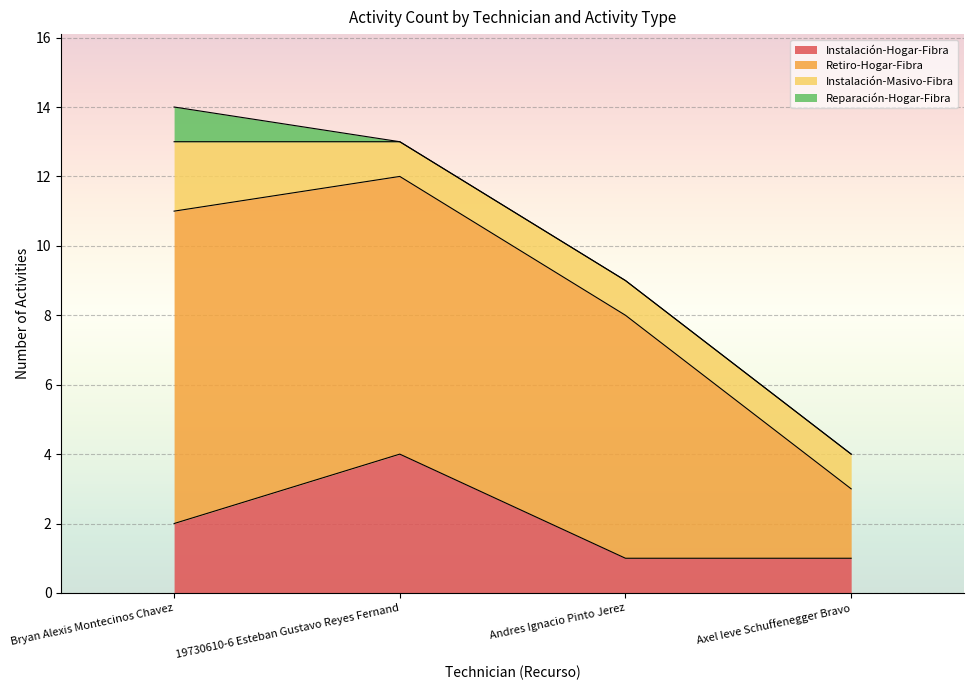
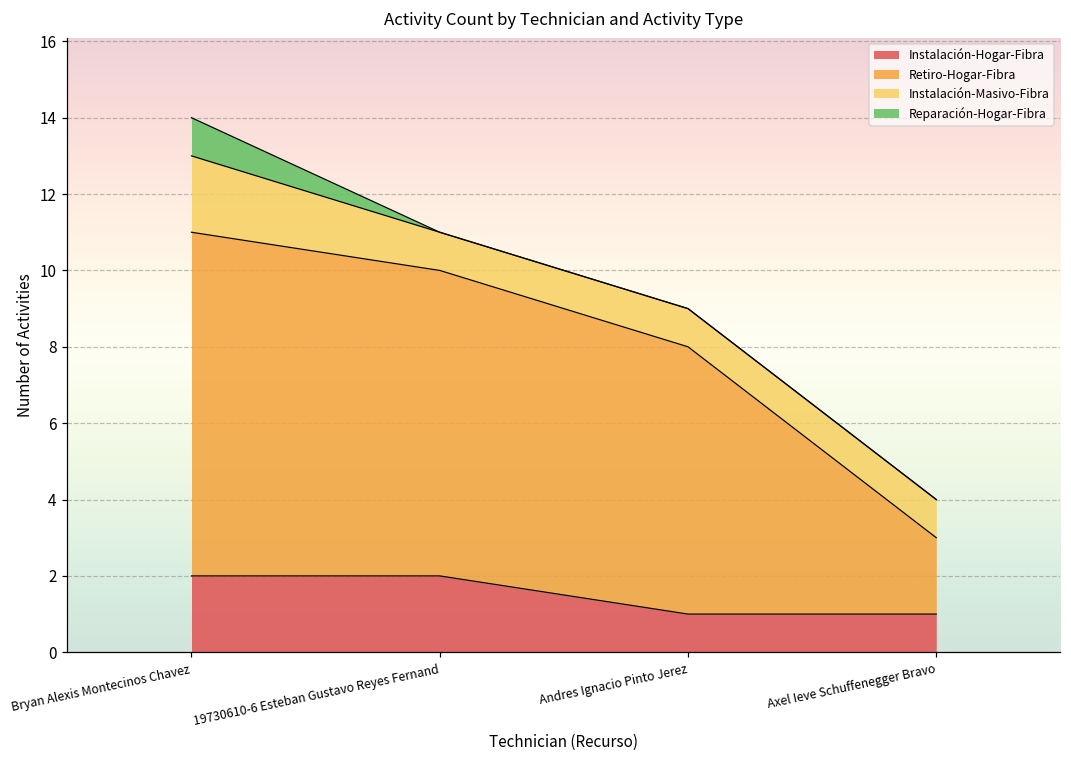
  {
    "Instalación-Hogar-Fibra": {
      "Bryan Alexis Montecinos Chavez": 2,
-     "19730610-6 Esteban Gustavo Reyes Fernand": 4,
+     "19730610-6 Esteban Gustavo Reyes Fernand": 2,
      "Andres Ignacio Pinto Jerez": 1,
      "Axel Ieve Schuffenegger Bravo": 1
    },
    "Reparación-Hogar-Fibra": {
      "Bryan Alexis Montecinos Chavez": 1
    }
  }
